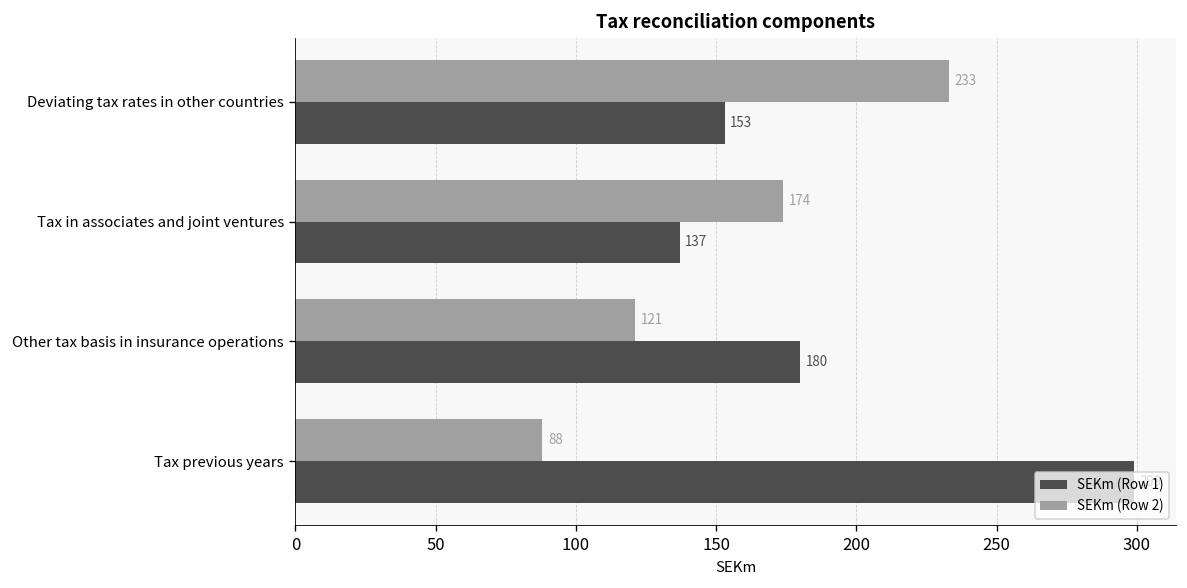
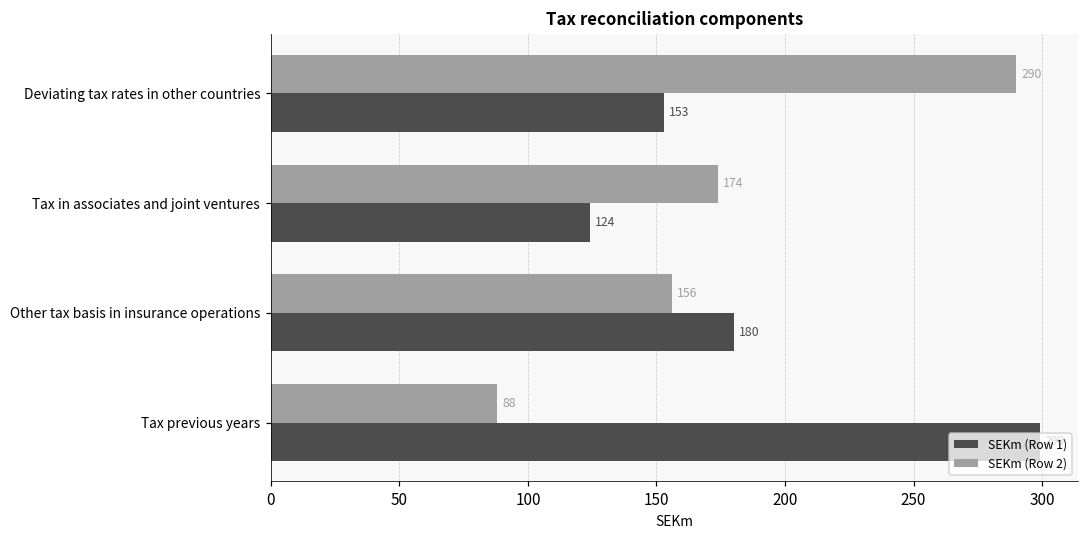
  {
    "SEKm (Row 1)": {
      "Deviating tax rates in other countries": 153,
-     "Tax in associates and joint ventures": 137,
+     "Tax in associates and joint ventures": 124,
      "Other tax basis in insurance operations": 180
    },
    "SEKm (Row 2)": {
-     "Deviating tax rates in other countries": 233,
+     "Deviating tax rates in other countries": 290,
      "Tax in associates and joint ventures": 174,
-     "Other tax basis in insurance operations": 121,
+     "Other tax basis in insurance operations": 156,
      "Tax previous years": 88
    }
  }
